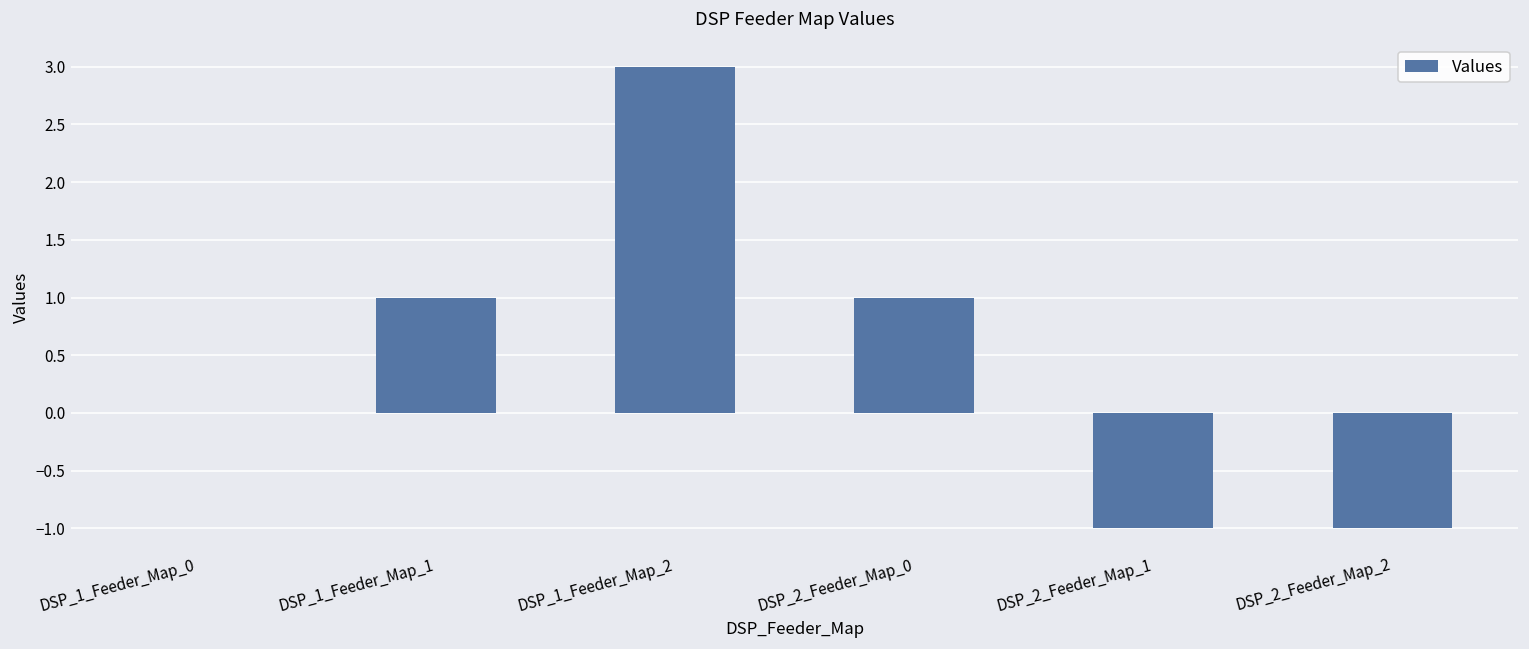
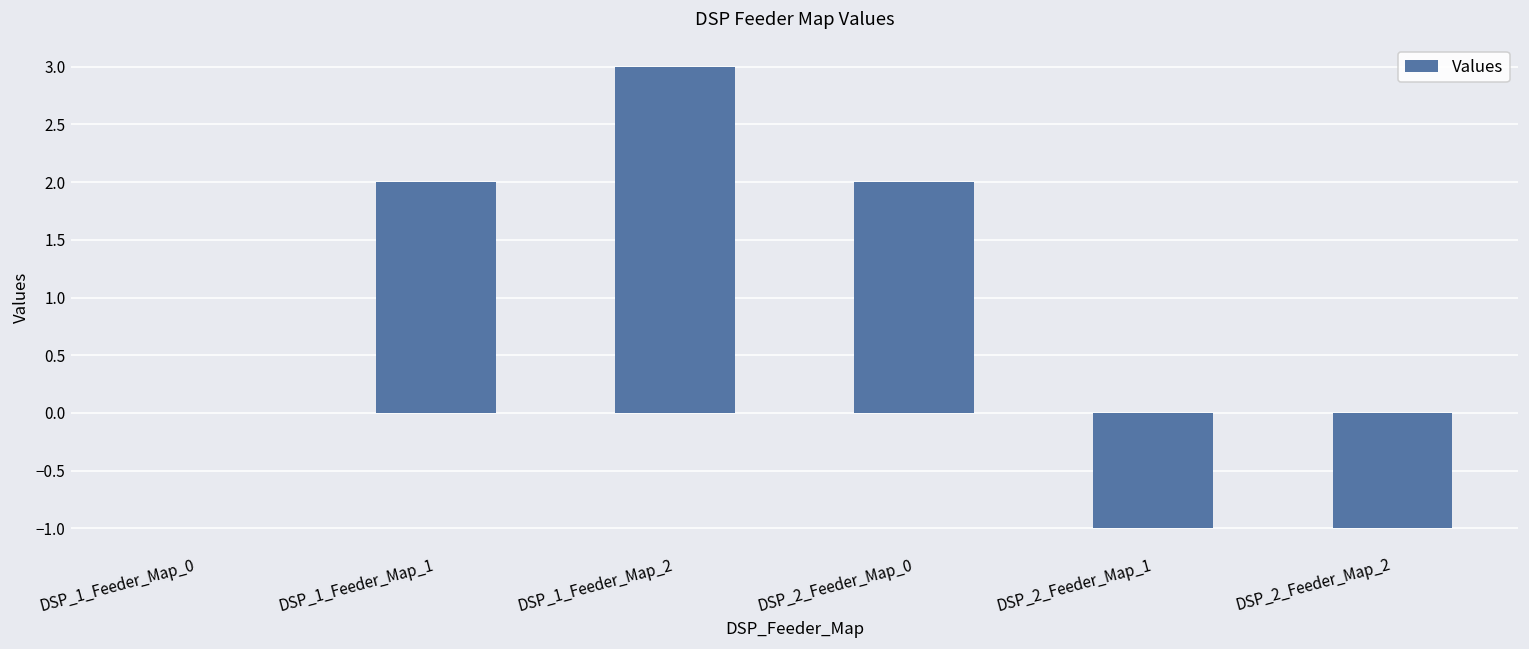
  {
    "DSP_1_Feeder_Map_0": 0,
-   "DSP_1_Feeder_Map_1": 1,
+   "DSP_1_Feeder_Map_1": 2,
    "DSP_1_Feeder_Map_2": 3,
-   "DSP_2_Feeder_Map_0": 1,
+   "DSP_2_Feeder_Map_0": 2,
    "DSP_2_Feeder_Map_1": -1,
    "DSP_2_Feeder_Map_2": -1
  }
